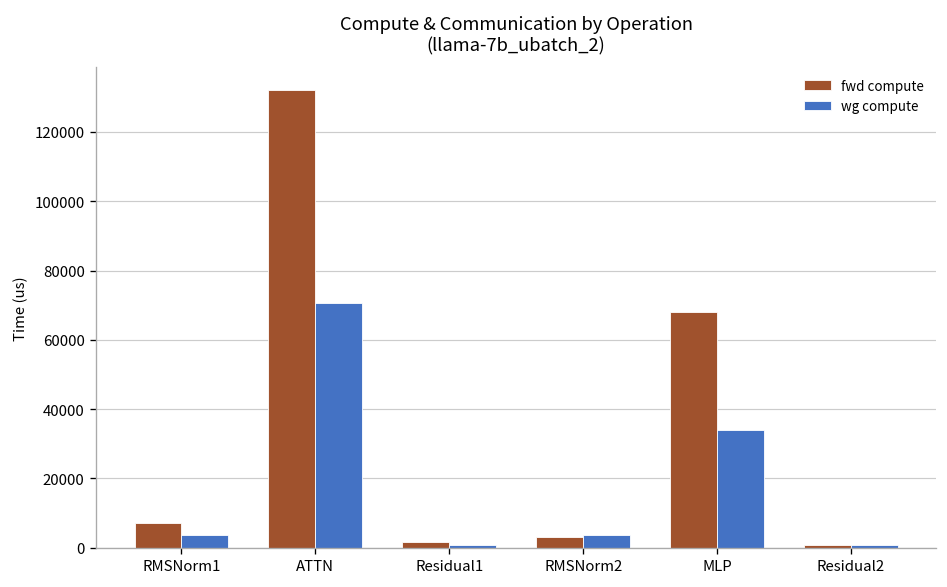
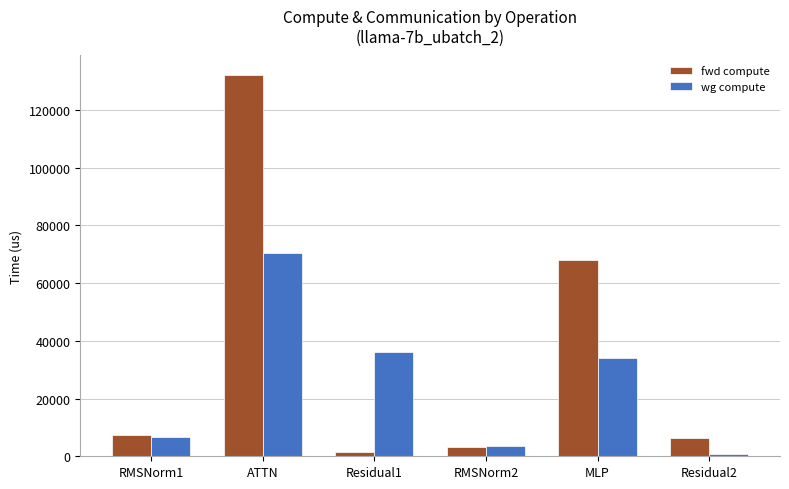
  {
    "fwd compute": {
      "RMSNorm1": 7000,
      "ATTN": 132000,
      "Residual1": 2000,
      "RMSNorm2": 3000,
      "MLP": 68000,
-     "Residual2": 1000
+     "Residual2": 6000
    },
    "wg compute": {
-     "RMSNorm1": 4000,
+     "RMSNorm1": 7000,
      "ATTN": 71000,
-     "Residual1": 1000,
+     "Residual1": 36000,
      "RMSNorm2": 4000,
      "MLP": 34000
    }
  }
